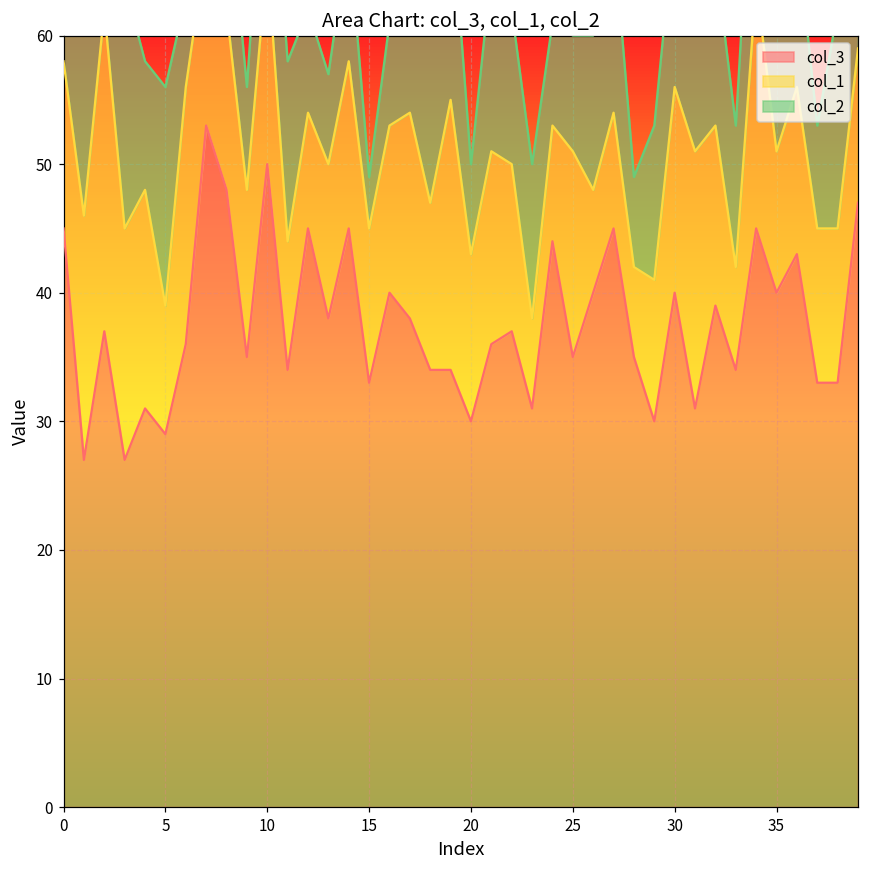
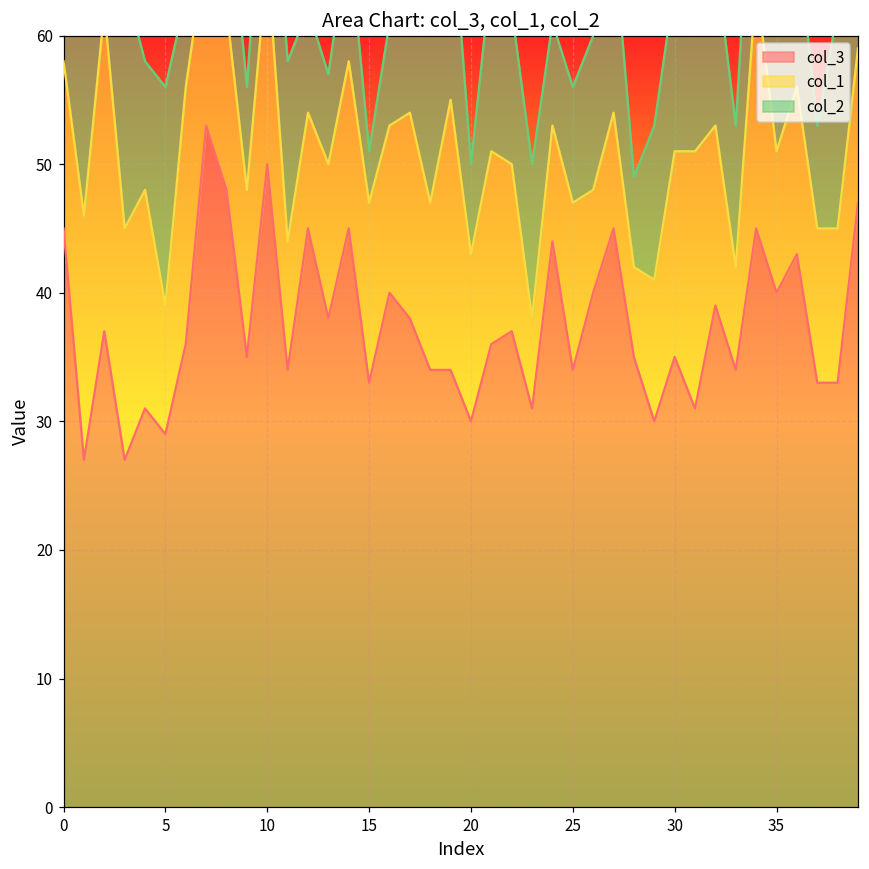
  {
    "col_3": {
      "0": 45,
      "5": 29,
      "10": 50,
      "15": 33,
      "20": 30,
-     "25": 35,
-     "30": 40,
+     "25": 34,
+     "30": 35,
      "35": 40
    },
    "col_1": {
      "0": 13,
      "5": 10,
-     "15": 12,
+     "15": 14,
      "20": 13,
-     "25": 16,
+     "25": 13,
      "30": 16,
      "35": 11
    },
    "col_2": {
      "5": 17,
      "15": 4,
      "20": 7,
      "25": 9
    }
  }
